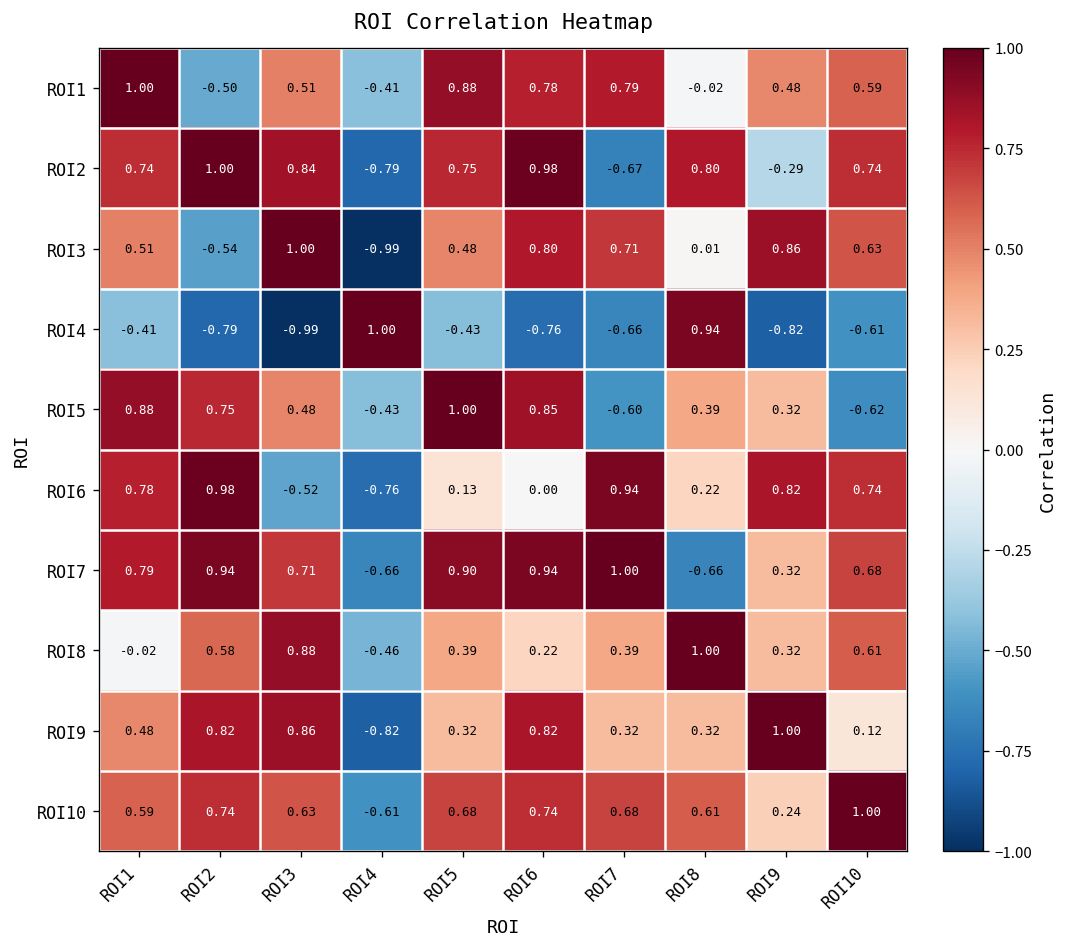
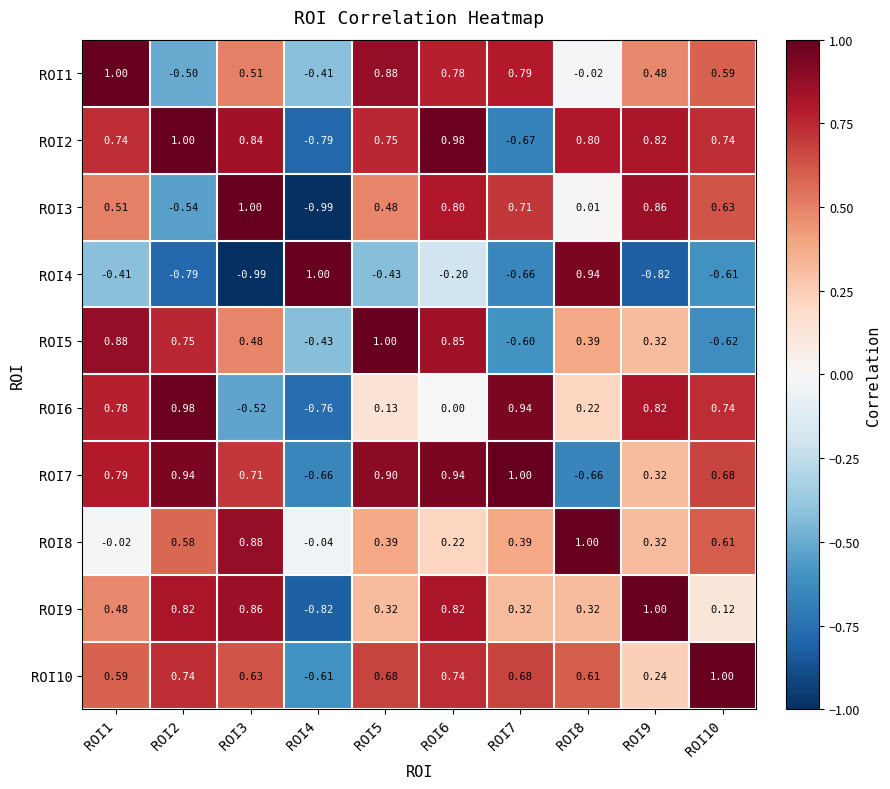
  {
    "ROI1": {
      "ROI1": 1.00,
      "ROI2": -0.50,
      "ROI3": 0.51,
      "ROI4": -0.41,
      "ROI5": 0.88,
      "ROI6": 0.78,
      "ROI7": 0.79,
      "ROI8": -0.02,
      "ROI9": 0.48,
      "ROI10": 0.59
    },
    "ROI2": {
      "ROI1": 0.74,
      "ROI2": 1.00,
      "ROI3": 0.84,
      "ROI4": -0.79,
      "ROI5": 0.75,
      "ROI6": 0.98,
      "ROI7": -0.67,
      "ROI8": 0.80,
-     "ROI9": -0.29,
+     "ROI9": 0.82,
      "ROI10": 0.74
    },
    "ROI3": {
      "ROI1": 0.51,
      "ROI2": -0.54,
      "ROI3": 1.00,
      "ROI4": -0.99,
      "ROI5": 0.48,
      "ROI6": 0.80,
      "ROI7": 0.71,
      "ROI8": 0.01,
      "ROI9": 0.86,
      "ROI10": 0.63
    },
    "ROI4": {
      "ROI1": -0.41,
      "ROI2": -0.79,
      "ROI3": -0.99,
      "ROI4": 1.00,
      "ROI5": -0.43,
-     "ROI6": -0.76,
+     "ROI6": -0.20,
      "ROI7": -0.66,
      "ROI8": 0.94,
      "ROI9": -0.82,
      "ROI10": -0.61
    },
    "ROI5": {
      "ROI1": 0.88,
      "ROI2": 0.75,
      "ROI3": 0.48,
      "ROI4": -0.43,
      "ROI5": 1.00,
      "ROI6": 0.85,
      "ROI7": -0.60,
      "ROI8": 0.39,
      "ROI9": 0.32,
      "ROI10": -0.62
    },
    "ROI6": {
      "ROI1": 0.78,
      "ROI2": 0.98,
      "ROI3": -0.52,
      "ROI4": -0.76,
      "ROI5": 0.13,
      "ROI6": 0.00,
      "ROI7": 0.94,
      "ROI8": 0.22,
      "ROI9": 0.82,
      "ROI10": 0.74
    },
    "ROI7": {
      "ROI1": 0.79,
      "ROI2": 0.94,
      "ROI3": 0.71,
      "ROI4": -0.66,
      "ROI5": 0.90,
      "ROI6": 0.94,
      "ROI7": 1.00,
      "ROI8": -0.66,
      "ROI9": 0.32,
      "ROI10": 0.68
    },
    "ROI8": {
      "ROI1": -0.02,
      "ROI2": 0.58,
      "ROI3": 0.88,
-     "ROI4": -0.46,
+     "ROI4": -0.04,
      "ROI5": 0.39,
      "ROI6": 0.22,
      "ROI7": 0.39,
      "ROI8": 1.00,
      "ROI9": 0.32,
      "ROI10": 0.61
    },
    "ROI9": {
      "ROI1": 0.48,
      "ROI2": 0.82,
      "ROI3": 0.86,
      "ROI4": -0.82,
      "ROI5": 0.32,
      "ROI6": 0.82,
      "ROI7": 0.32,
      "ROI8": 0.32,
      "ROI9": 1.00,
      "ROI10": 0.12
    },
    "ROI10": {
      "ROI1": 0.59,
      "ROI2": 0.74,
      "ROI3": 0.63,
      "ROI4": -0.61,
      "ROI5": 0.68,
      "ROI6": 0.74,
      "ROI7": 0.68,
      "ROI8": 0.61,
      "ROI9": 0.24,
      "ROI10": 1.00
    }
  }
